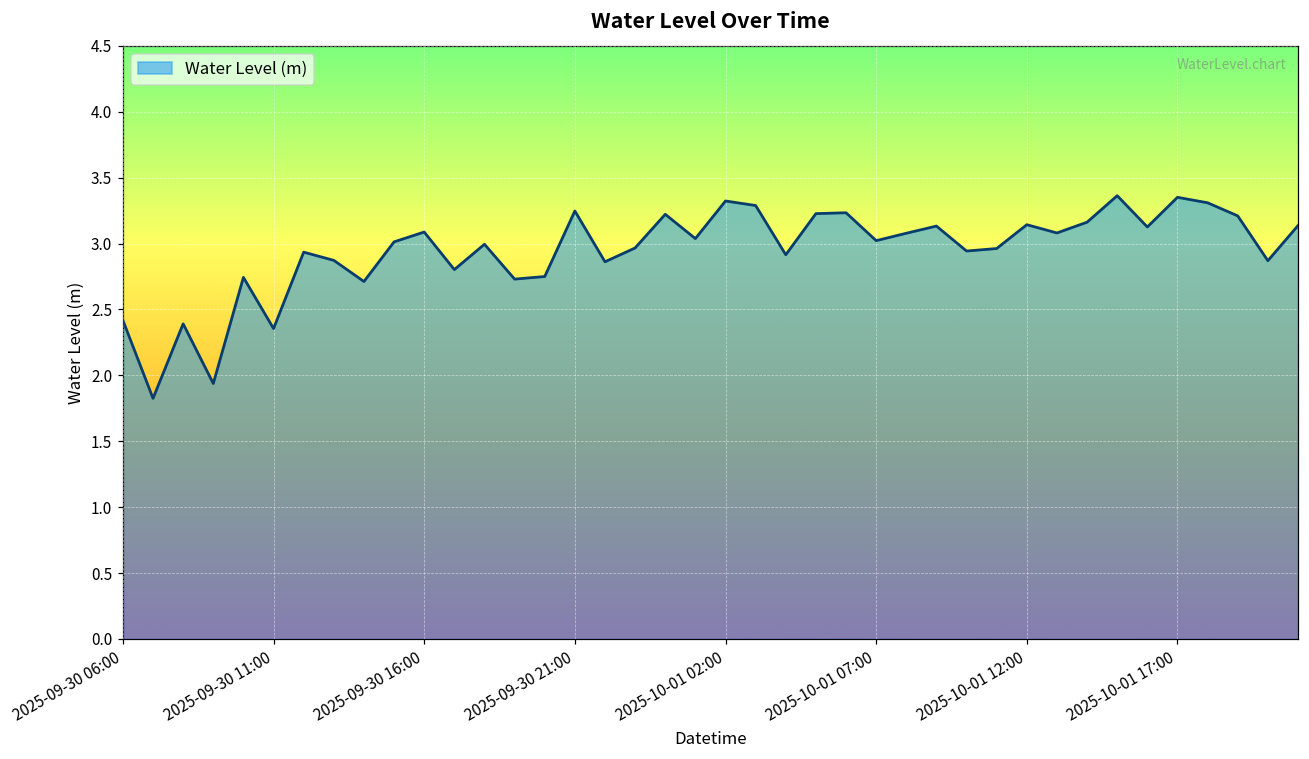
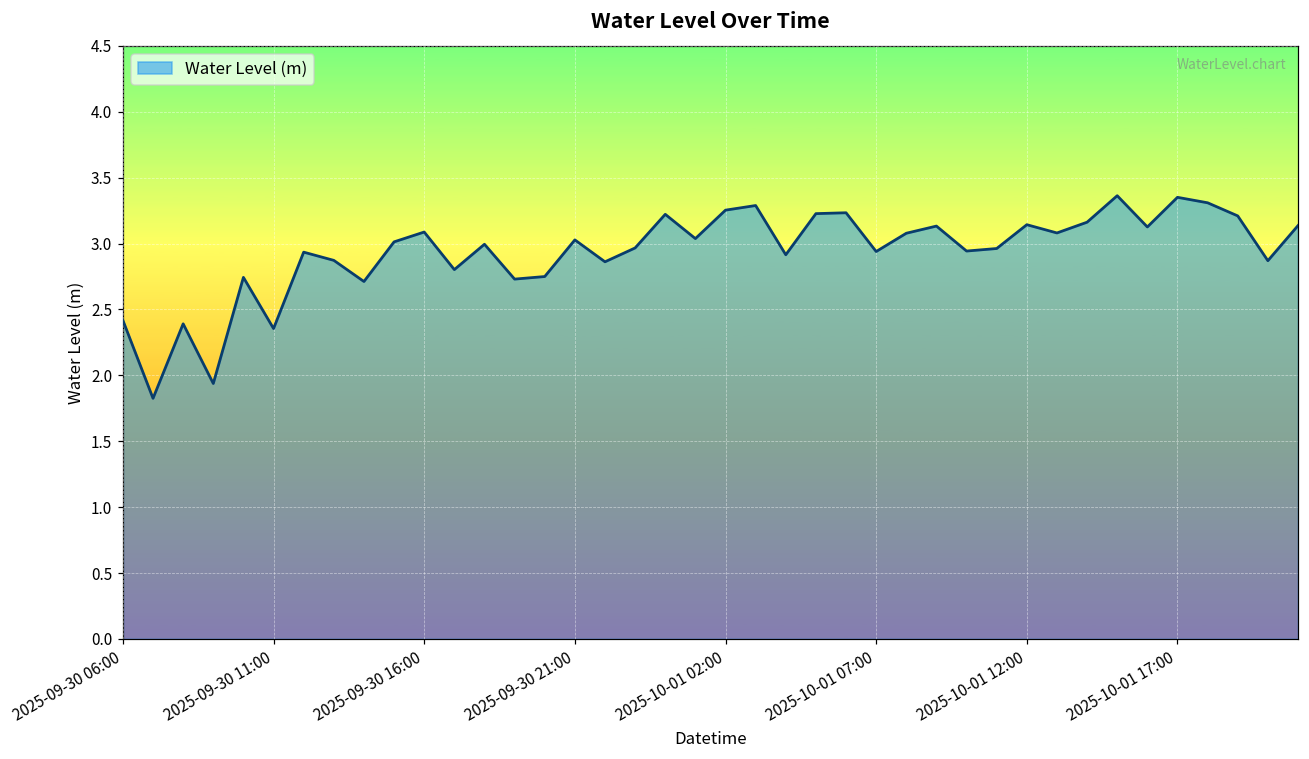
  {
    "2025-09-30 06:00": 2.42,
    "2025-09-30 11:00": 2.35,
    "2025-09-30 16:00": 3.09,
-   "2025-09-30 21:00": 3.25,
-   "2025-10-01 02:00": 3.32,
-   "2025-10-01 07:00": 3.02,
+   "2025-09-30 21:00": 3.03,
+   "2025-10-01 02:00": 3.25,
+   "2025-10-01 07:00": 2.94,
    "2025-10-01 12:00": 3.14,
    "2025-10-01 17:00": 3.35
  }
